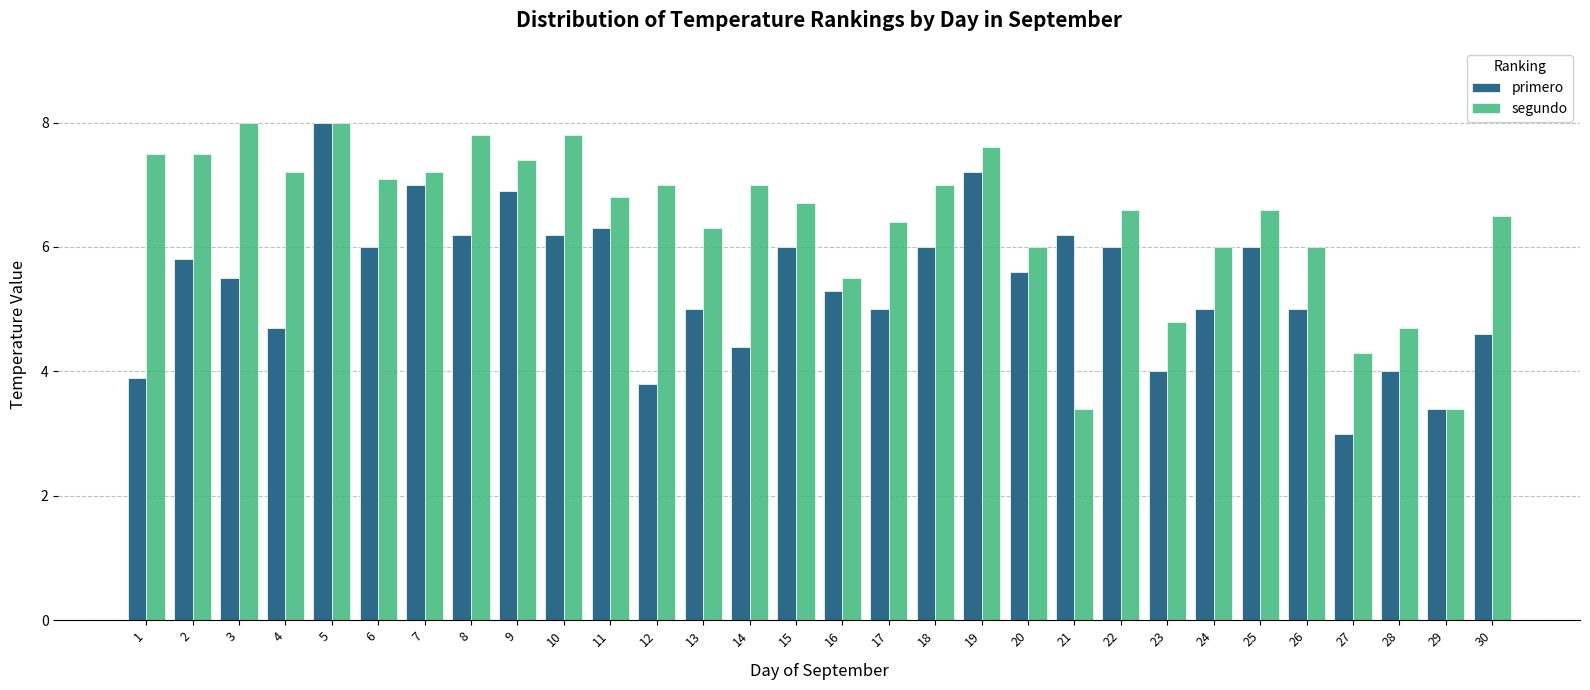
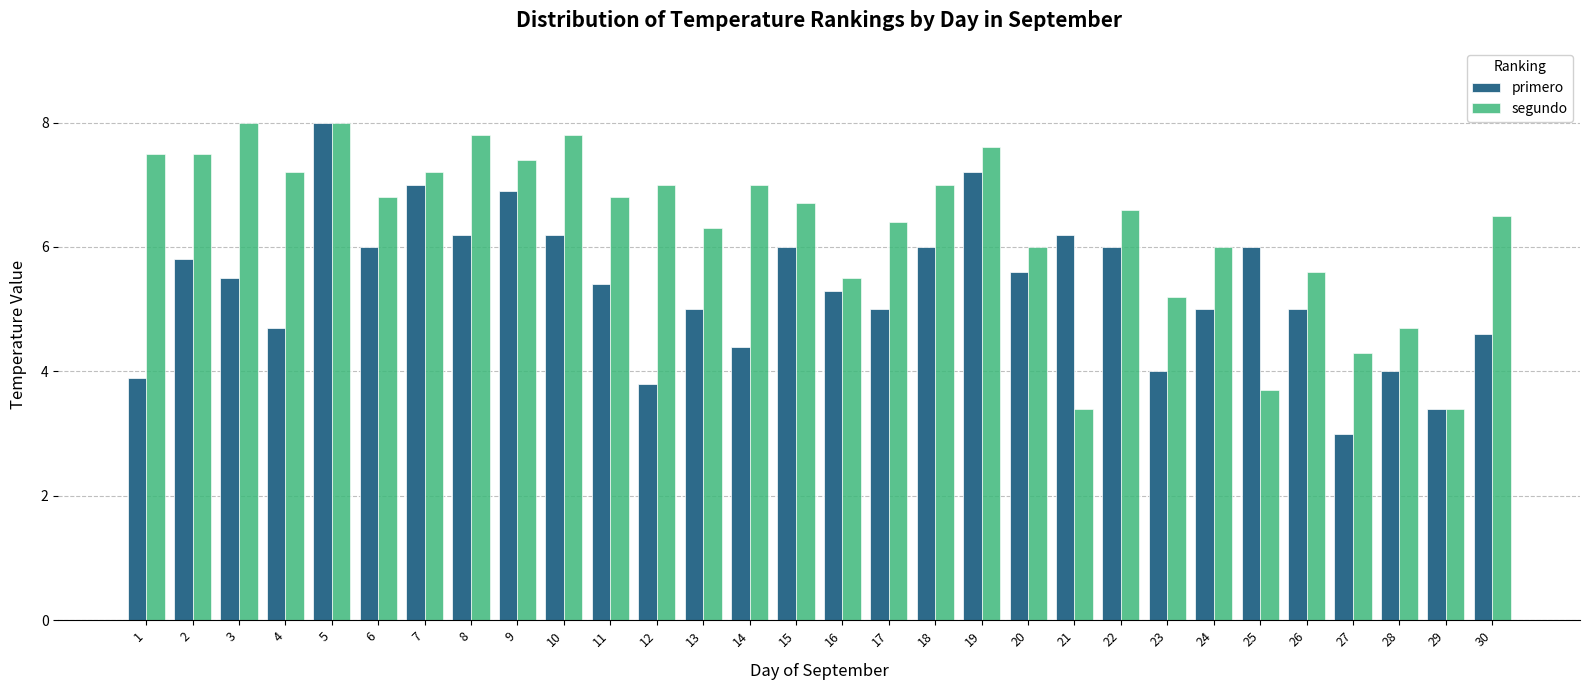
  {
    "primero": {
      "1": 3.9,
      "2": 5.8,
      "3": 5.5,
      "4": 4.7,
      "5": 8.0,
      "6": 6.0,
      "7": 7.0,
      "8": 6.2,
      "9": 6.9,
      "10": 6.2,
-     "11": 6.3,
+     "11": 5.4,
      "12": 3.8,
      "13": 5.0,
      "14": 4.4,
      "15": 6.0,
      "16": 5.3,
      "17": 5.0,
      "18": 6.0,
      "19": 7.2,
      "20": 5.6,
      "21": 6.2,
      "22": 6.0,
      "23": 4.0,
      "24": 5.0,
      "25": 6.0,
      "26": 5.0,
      "27": 3.0,
      "28": 4.0,
      "29": 3.4,
      "30": 4.6
    },
    "segundo": {
      "1": 7.5,
      "2": 7.5,
      "3": 8.0,
      "4": 7.2,
      "5": 8.0,
-     "6": 7.1,
+     "6": 6.8,
      "7": 7.2,
      "8": 7.8,
      "9": 7.4,
      "10": 7.8,
      "11": 6.8,
      "12": 7.0,
      "13": 6.3,
      "14": 7.0,
      "15": 6.7,
      "16": 5.5,
      "17": 6.4,
      "18": 7.0,
      "19": 7.6,
      "20": 6.0,
      "21": 3.4,
      "22": 6.6,
-     "23": 4.8,
+     "23": 5.2,
      "24": 6.0,
-     "25": 6.6,
-     "26": 6.0,
+     "25": 3.7,
+     "26": 5.6,
      "27": 4.3,
      "28": 4.7,
      "29": 3.4,
      "30": 6.5
    }
  }
